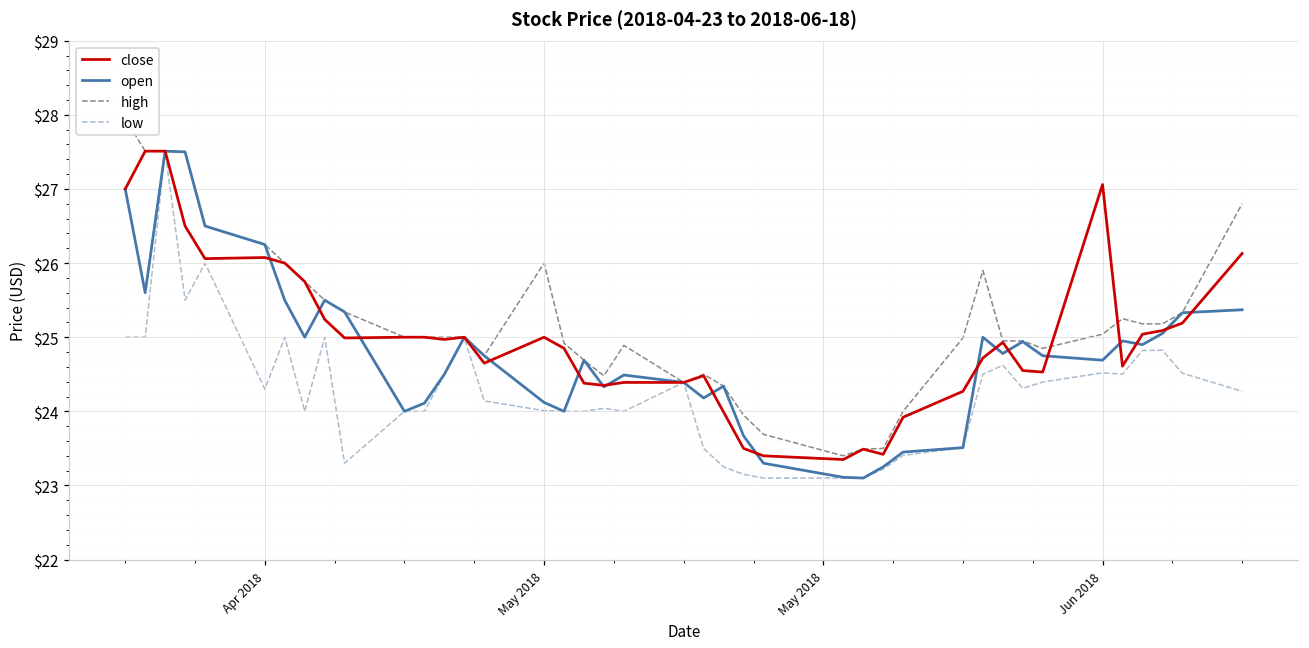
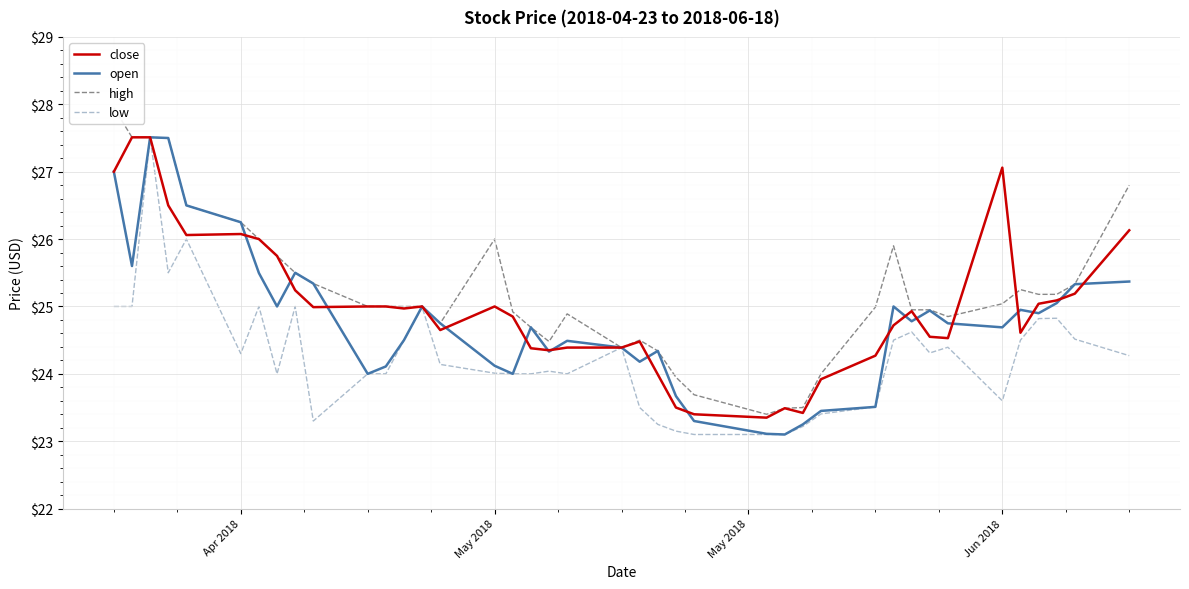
  {
    "close": {
      "Apr 2018": "$26.1",
      "May 2018": "$25.0",
      "Jun 2018": "$27.1"
    },
    "open": {
      "May 2018": "$24.1",
      "Jun 2018": "$24.7"
    },
    "high": {
      "May 2018": "$26.0",
      "Jun 2018": "$25.0"
    },
    "low": {
      "Apr 2018": "$24.3",
      "May 2018": "$24.0",
-     "Jun 2018": "$24.5"
+     "Jun 2018": "$23.6"
    }
  }
